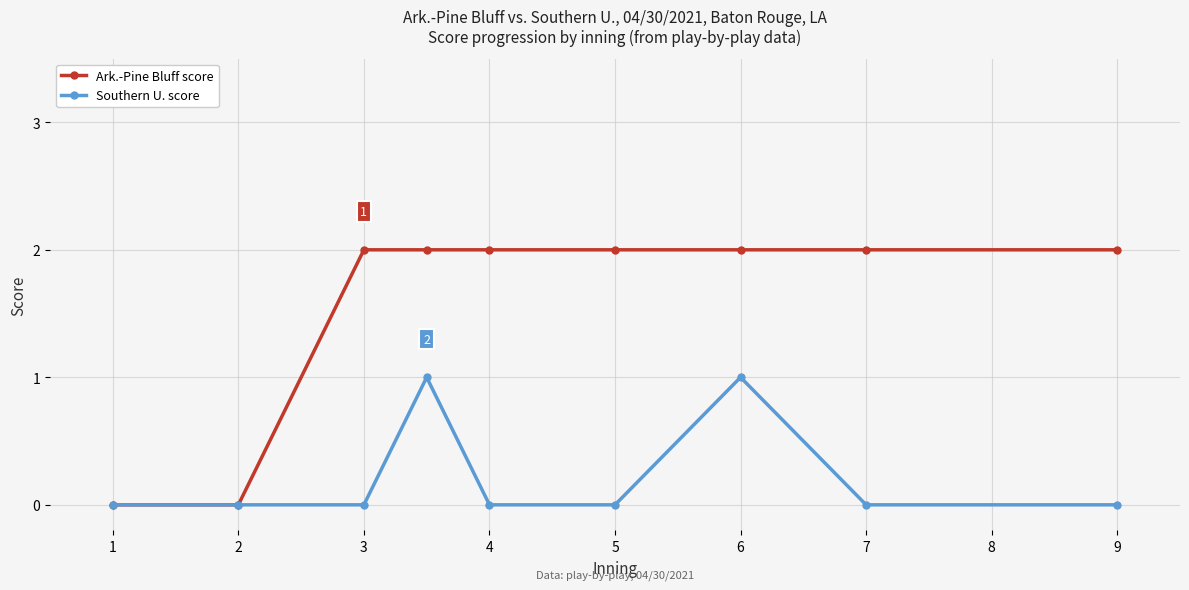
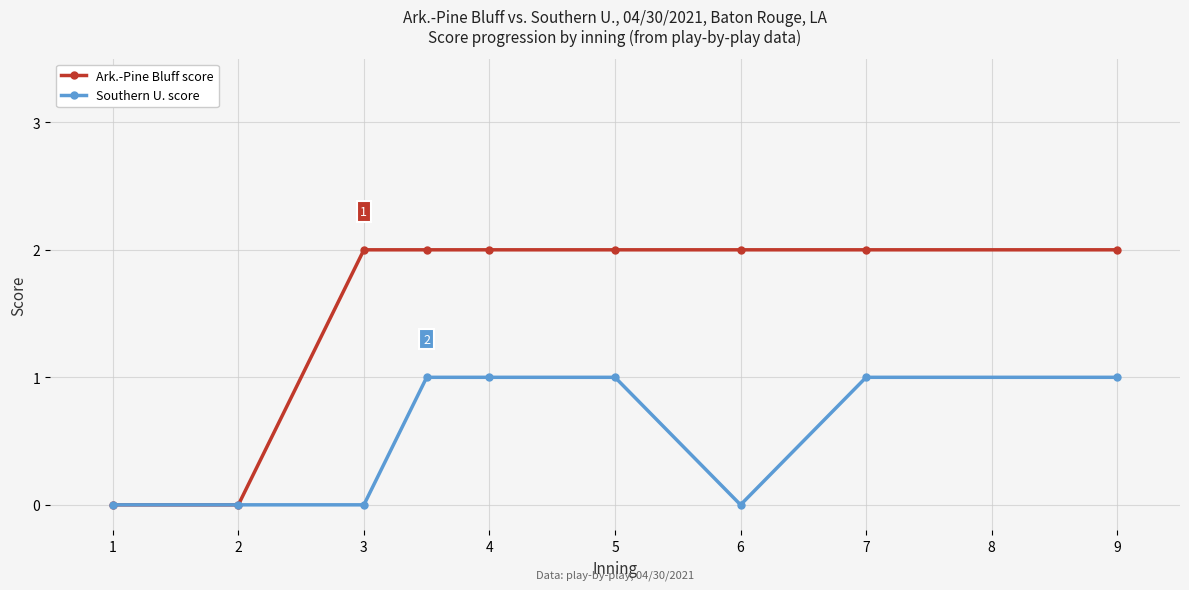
  {
    "Ark.-Pine Bluff score": {
      "3": 2,
      "4": 2,
      "5": 2,
      "6": 2,
      "7": 2,
      "9": 2
    },
    "Southern U. score": {
      "3": 0,
-     "4": 0,
-     "5": 0,
-     "6": 1,
-     "7": 0,
-     "9": 0
+     "4": 1,
+     "5": 1,
+     "6": 0,
+     "7": 1,
+     "9": 1
    }
  }
